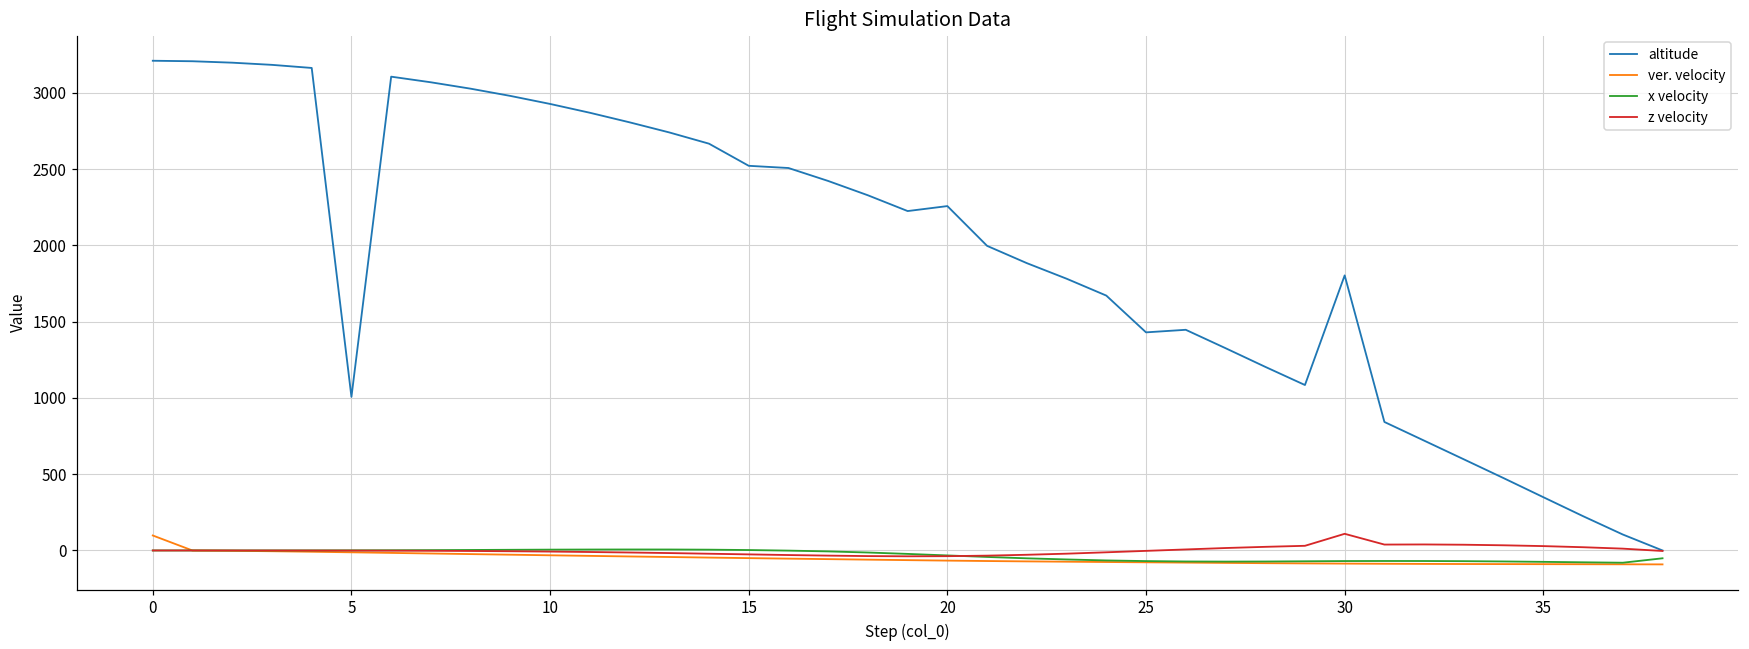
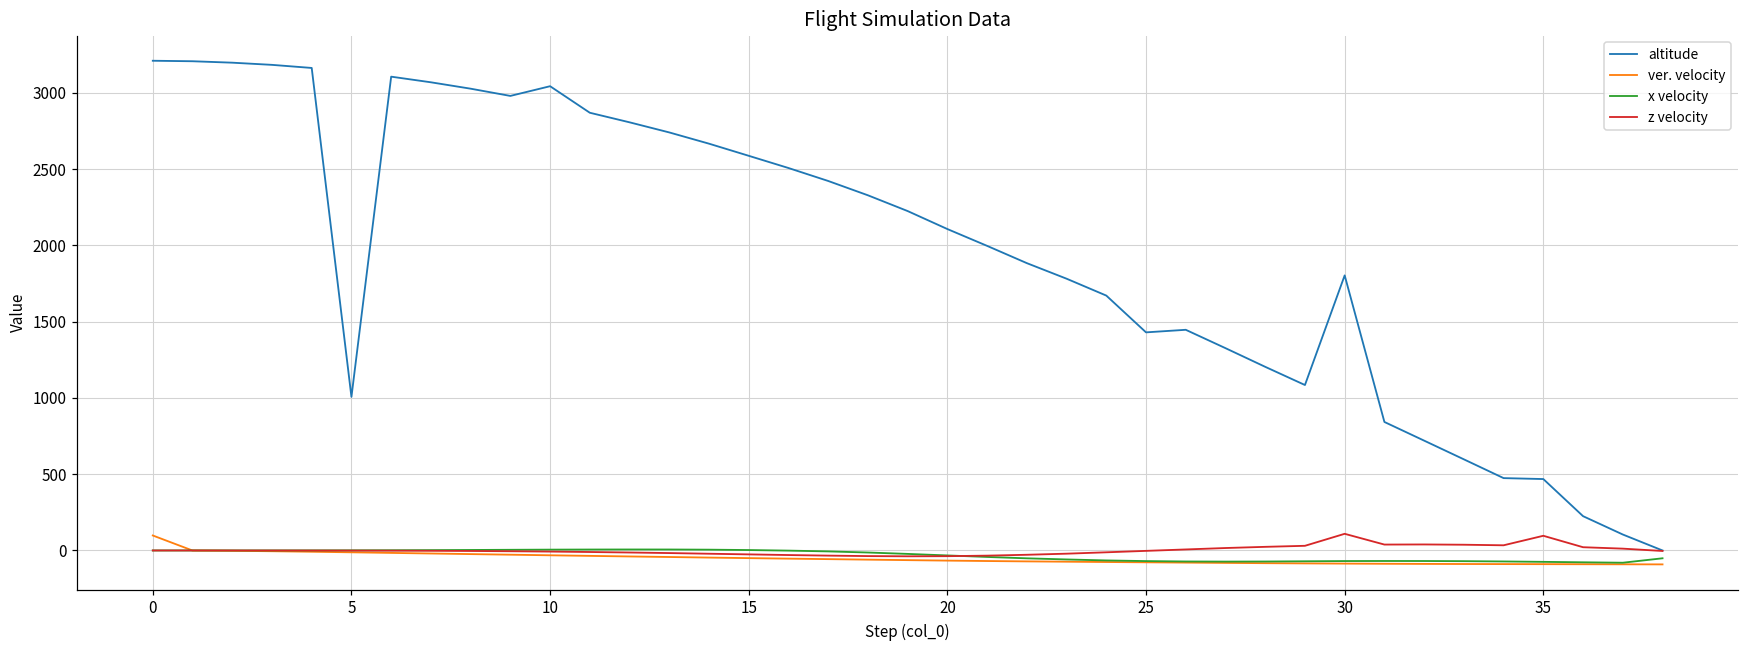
  {
    "altitude": {
      "0": 3210,
      "5": 1010,
-     "10": 2930,
-     "15": 2520,
-     "20": 2260,
+     "10": 3040,
+     "15": 2590,
+     "20": 2110,
      "25": 1430,
      "30": 1800,
-     "35": 350
+     "35": 470
    },
    "ver. velocity": {
      "0": 100,
      "10": -30,
      "15": -50,
      "20": -70
    },
    "x velocity": {
      "15": 0
    },
    "z velocity": {
      "15": -30,
      "25": 0,
      "30": 110,
-     "35": 30
+     "35": 100
    }
  }
